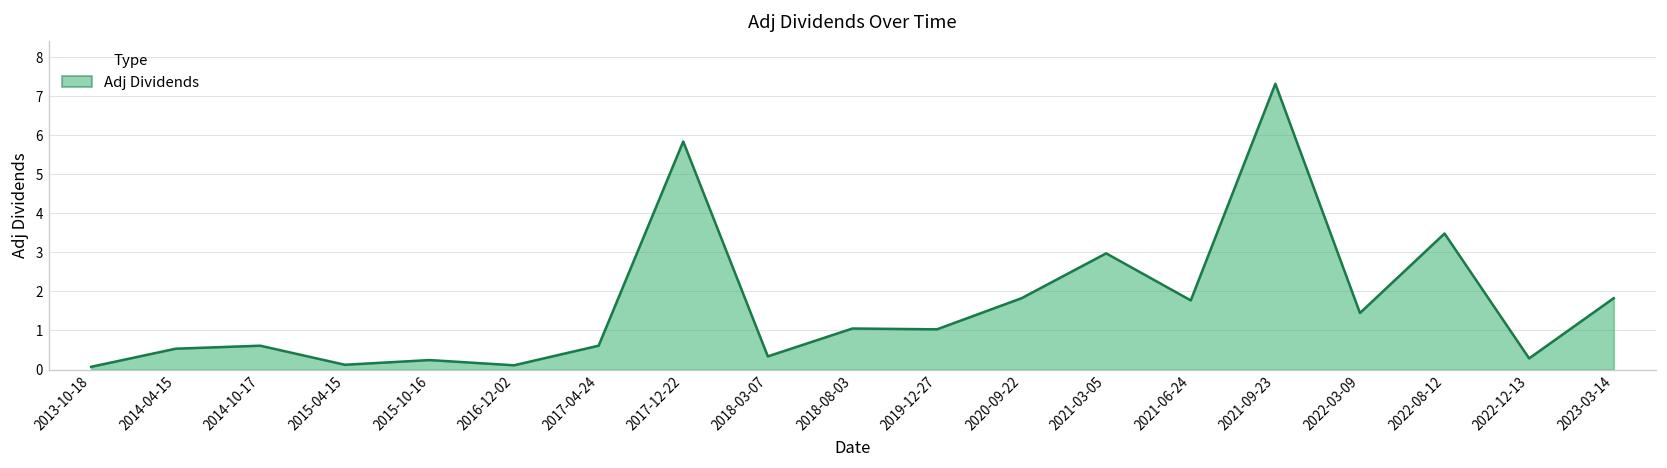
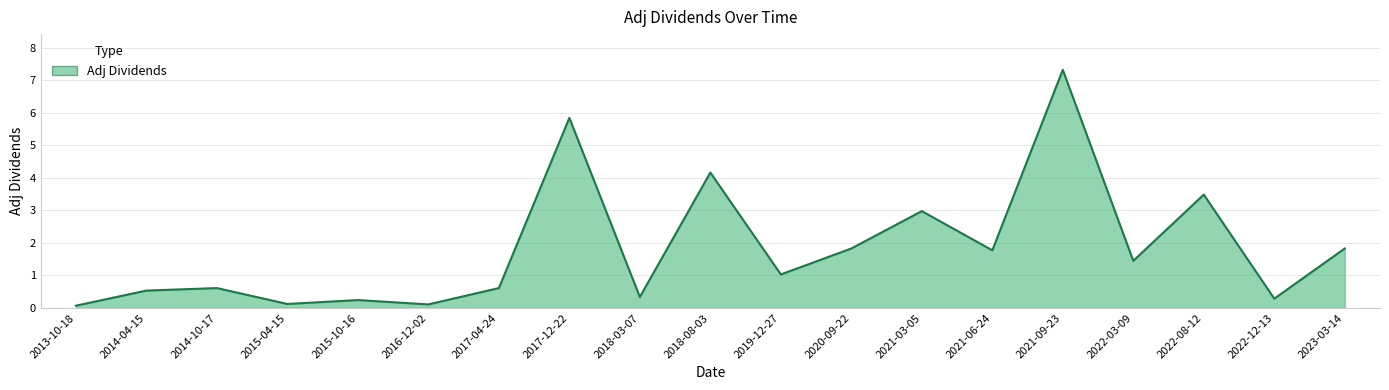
  {
    "2013-10-18": 0.1,
    "2014-04-15": 0.5,
    "2014-10-17": 0.6,
    "2015-04-15": 0.1,
    "2015-10-16": 0.2,
    "2016-12-02": 0.1,
    "2017-04-24": 0.6,
    "2017-12-22": 5.8,
    "2018-03-07": 0.3,
-   "2018-08-03": 1.1,
+   "2018-08-03": 4.2,
    "2019-12-27": 1.0,
    "2020-09-22": 1.8,
    "2021-03-05": 3.0,
    "2021-06-24": 1.8,
    "2021-09-23": 7.3,
    "2022-03-09": 1.4,
    "2022-08-12": 3.5,
    "2022-12-13": 0.3,
    "2023-03-14": 1.8
  }
